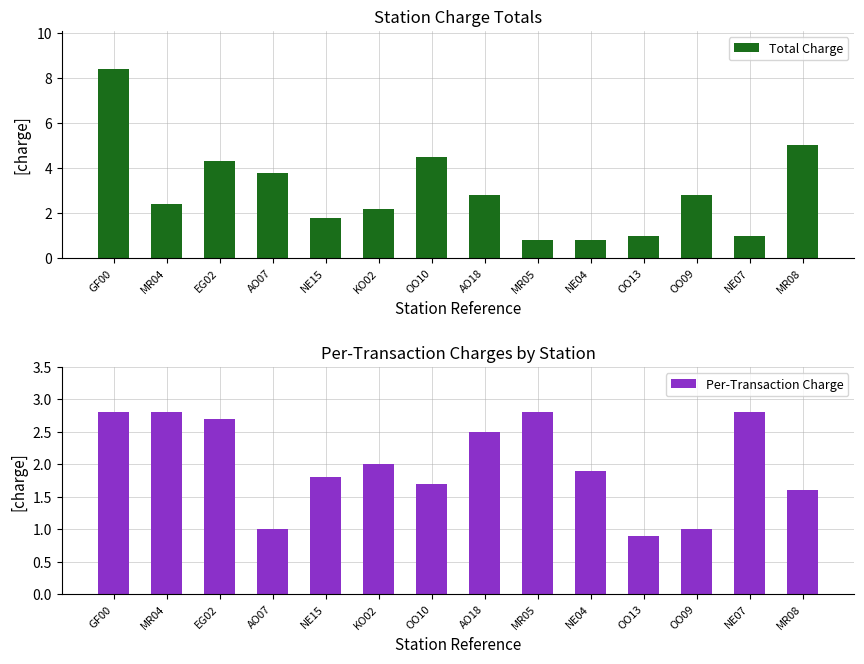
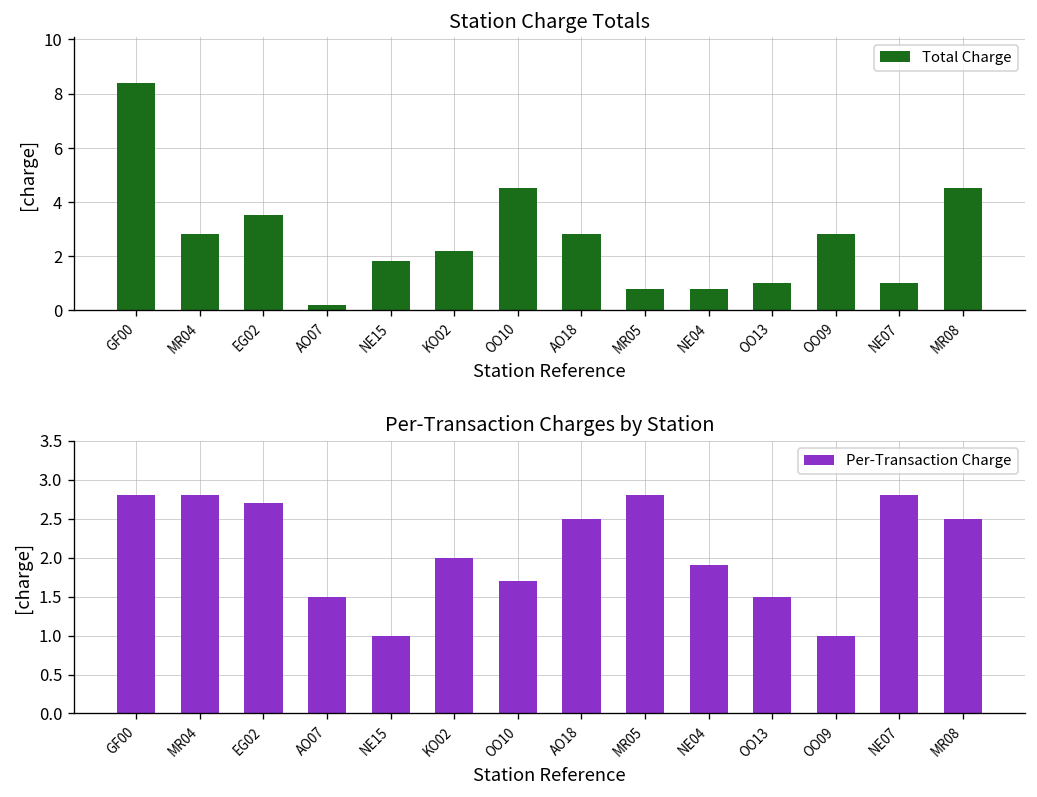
  {
    "Station Charge Totals": {
      "GF00": 8.4,
-     "MR04": 2.4,
-     "EG02": 4.3,
-     "AO07": 3.8,
+     "MR04": 2.8,
+     "EG02": 3.5,
+     "AO07": 0.2,
      "NE15": 1.8,
      "KO02": 2.2,
      "OO10": 4.5,
      "AO18": 2.8,
      "MR05": 0.8,
      "NE04": 0.8,
      "OO13": 1.0,
      "OO09": 2.8,
      "NE07": 1.0,
-     "MR08": 5.0
+     "MR08": 4.5
    },
    "Per-Transaction Charges by Station": {
      "GF00": 2.8,
      "MR04": 2.8,
      "EG02": 2.7,
-     "AO07": 1.0,
-     "NE15": 1.8,
+     "AO07": 1.5,
+     "NE15": 1.0,
      "KO02": 2.0,
      "OO10": 1.7,
      "AO18": 2.5,
      "MR05": 2.8,
      "NE04": 1.9,
-     "OO13": 0.9,
+     "OO13": 1.5,
      "OO09": 1.0,
      "NE07": 2.8,
-     "MR08": 1.6
+     "MR08": 2.5
    }
  }
